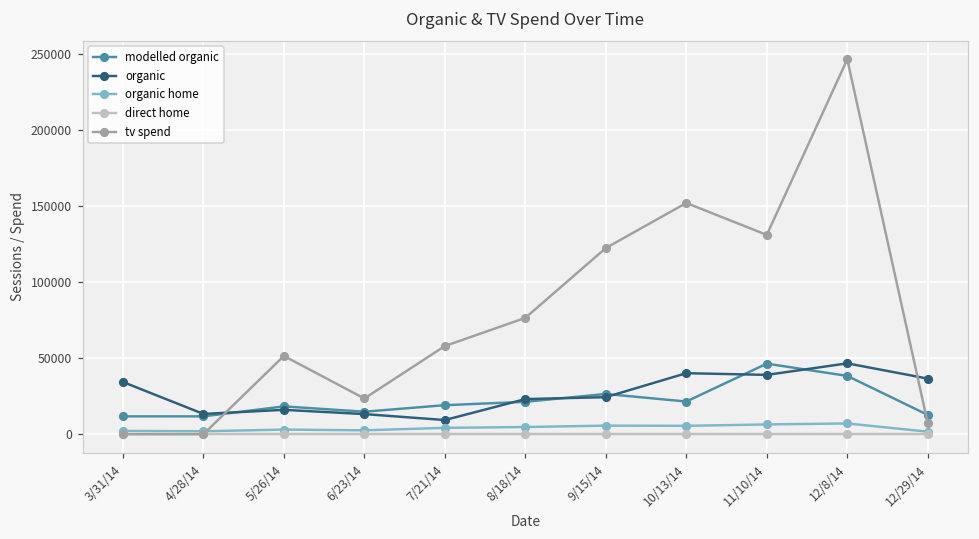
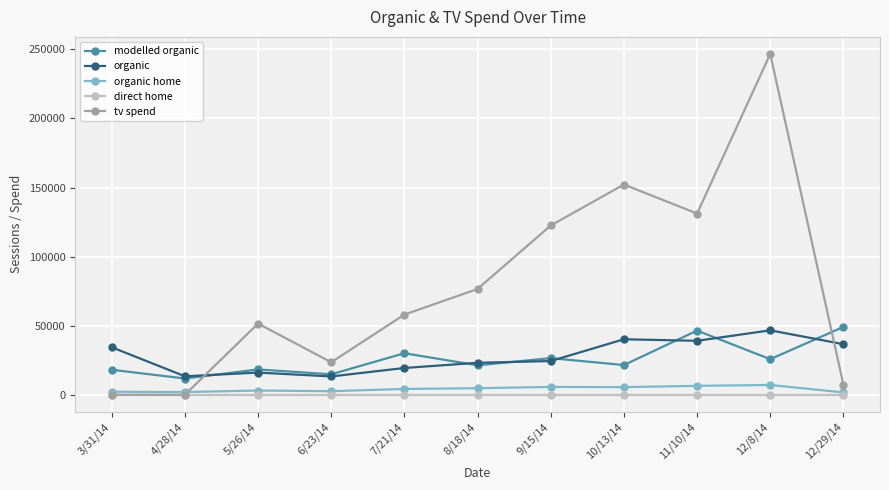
  {
    "modelled organic": {
-     "3/31/14": 12000,
+     "3/31/14": 18000,
      "5/26/14": 18000,
-     "7/21/14": 19000,
+     "7/21/14": 30000,
      "9/15/14": 26000,
      "10/13/14": 21000,
      "11/10/14": 46000,
-     "12/8/14": 38000,
-     "12/29/14": 13000
+     "12/8/14": 26000,
+     "12/29/14": 49000
    },
    "organic": {
      "3/31/14": 34000,
      "5/26/14": 16000,
-     "7/21/14": 9000,
+     "7/21/14": 19000,
      "9/15/14": 24000,
      "10/13/14": 40000,
      "11/10/14": 39000,
      "12/8/14": 47000,
      "12/29/14": 37000
    }
  }
